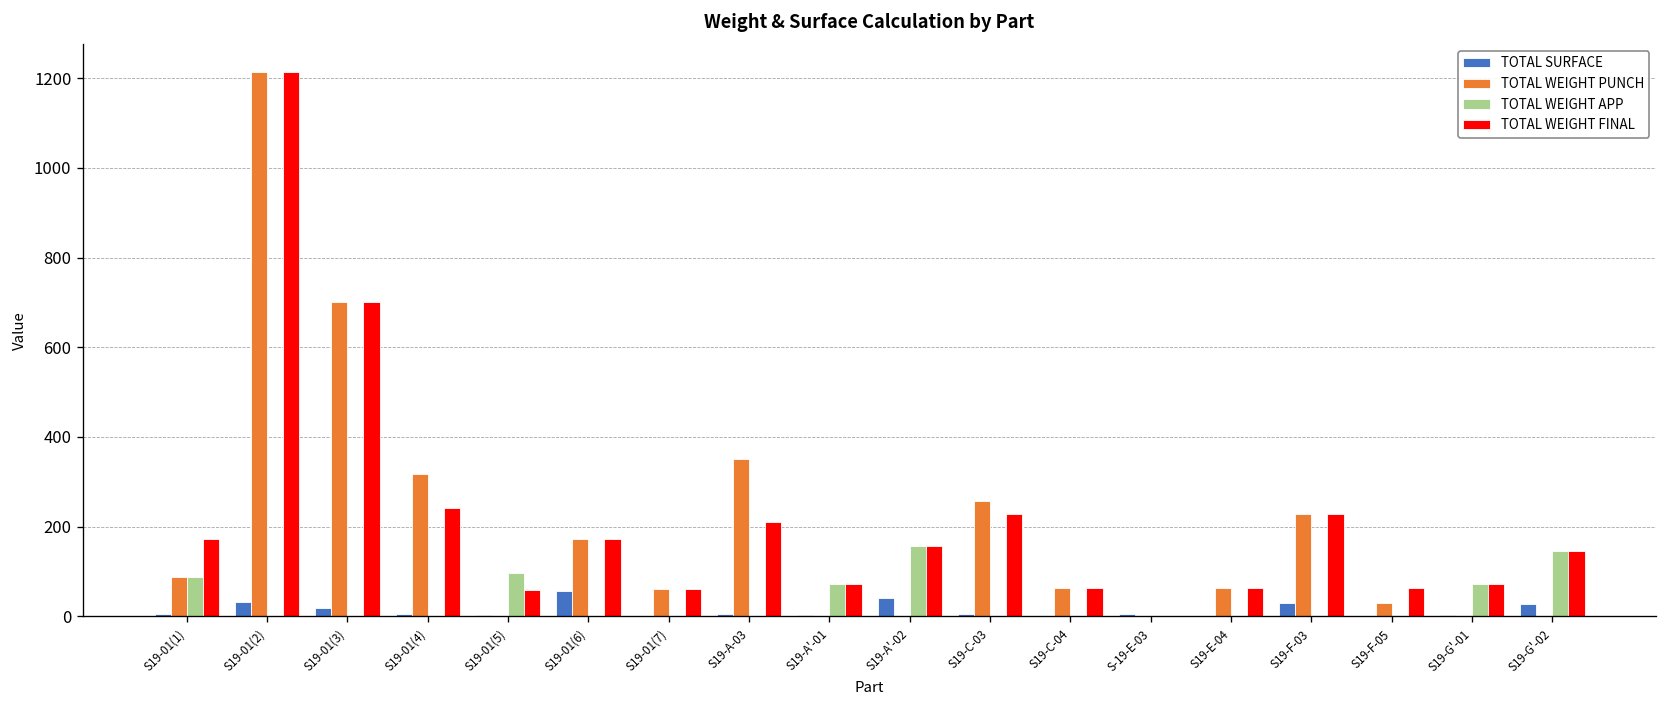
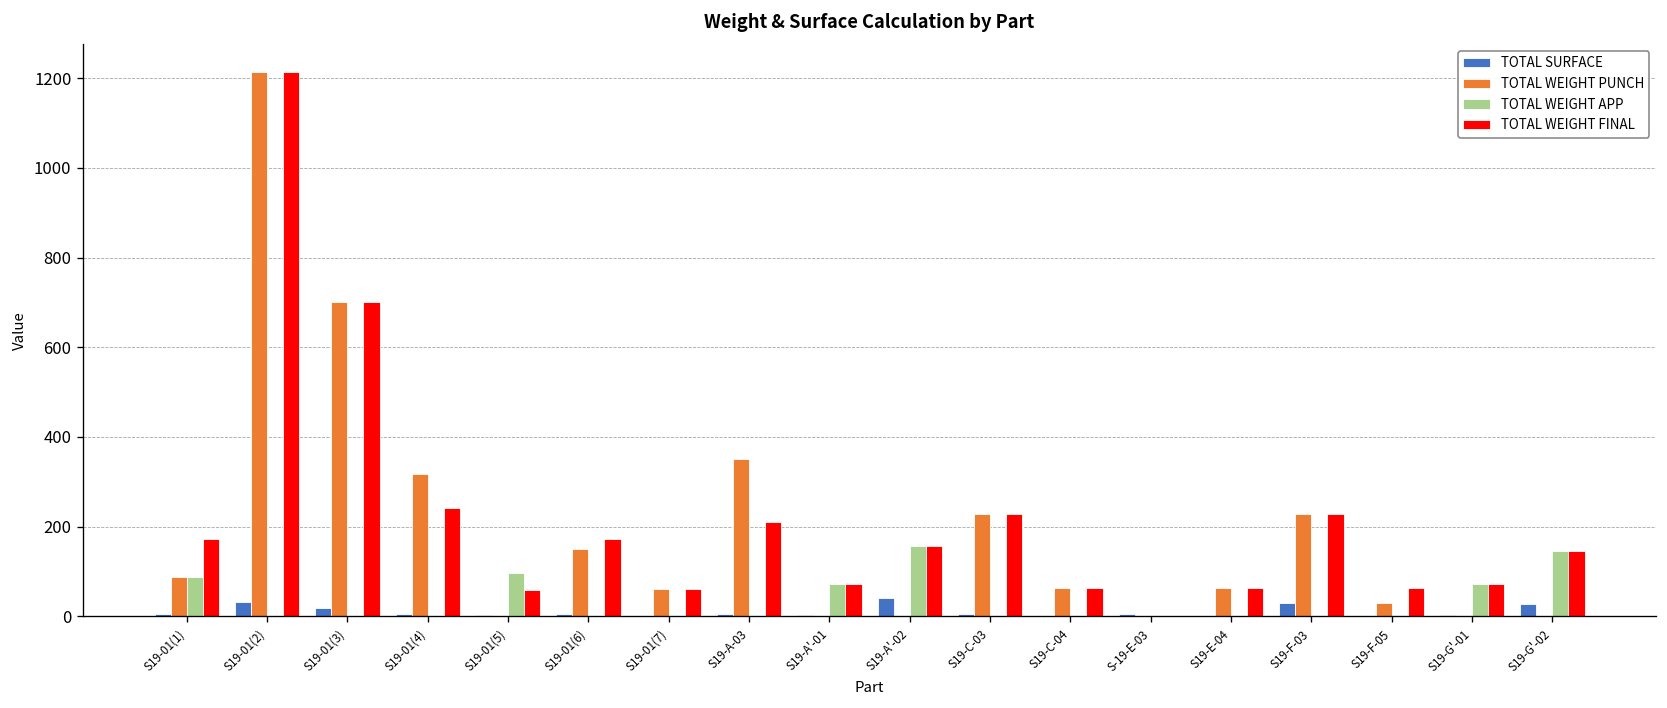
  {
    "TOTAL SURFACE": {
      "S19-01(2)": 30,
      "S19-01(3)": 20,
-     "S19-01(6)": 60,
+     "S19-01(6)": 0,
      "S19-A'-02": 40,
      "S19-F-03": 30,
      "S19-G'-02": 30
    },
    "TOTAL WEIGHT PUNCH": {
      "S19-01(1)": 90,
      "S19-01(2)": 1210,
      "S19-01(3)": 700,
      "S19-01(4)": 320,
      "S19-01(5)": 0,
-     "S19-01(6)": 170,
+     "S19-01(6)": 150,
      "S19-01(7)": 60,
      "S19-A-03": 350,
      "S19-A'-01": 0,
      "S19-A'-02": 0,
-     "S19-C-03": 260,
+     "S19-C-03": 230,
      "S19-C-04": 60,
      "S-19-E-03": 0,
      "S19-E-04": 60,
      "S19-F-03": 230,
      "S19-F-05": 30,
      "S19-G'-01": 0,
      "S19-G'-02": 0
    },
    "TOTAL WEIGHT APP": {
      "S19-01(1)": 90,
      "S19-01(2)": 0,
      "S19-01(3)": 0,
      "S19-01(4)": 0,
      "S19-01(5)": 100,
      "S19-01(6)": 0,
      "S19-01(7)": 0,
      "S19-A-03": 0,
      "S19-A'-01": 70,
      "S19-A'-02": 160,
      "S19-C-03": 0,
      "S19-C-04": 0,
      "S-19-E-03": 0,
      "S19-E-04": 0,
      "S19-F-03": 0,
      "S19-F-05": 0,
      "S19-G'-01": 70,
      "S19-G'-02": 150
    },
    "TOTAL WEIGHT FINAL": {
      "S19-01(1)": 170,
      "S19-01(2)": 1210,
      "S19-01(3)": 700,
      "S19-01(4)": 240,
      "S19-01(5)": 60,
      "S19-01(6)": 170,
      "S19-01(7)": 60,
      "S19-A-03": 210,
      "S19-A'-01": 70,
      "S19-A'-02": 160,
      "S19-C-03": 230,
      "S19-C-04": 60,
      "S-19-E-03": 0,
      "S19-E-04": 60,
      "S19-F-03": 230,
      "S19-F-05": 60,
      "S19-G'-01": 70,
      "S19-G'-02": 150
    }
  }
